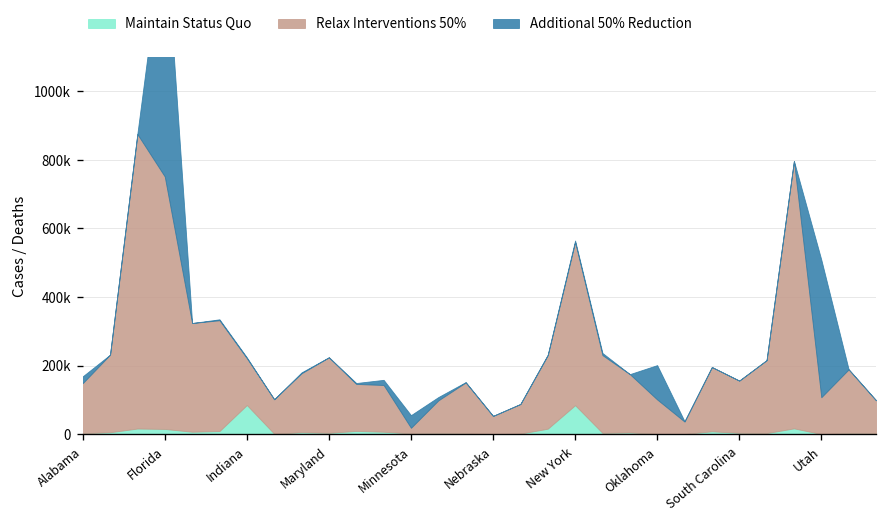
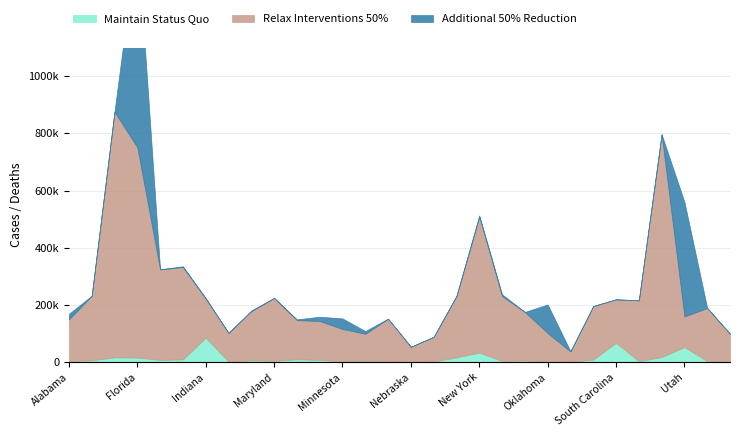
  {
    "Maintain Status Quo": {
      "Florida": 20000,
      "Indiana": 90000,
-     "New York": 80000,
-     "South Carolina": 0,
-     "Utah": 0
+     "New York": 30000,
+     "South Carolina": 70000,
+     "Utah": 50000
    },
    "Relax Interventions 50%": {
      "Alabama": 150000,
      "Florida": 740000,
-     "Minnesota": 20000,
+     "Minnesota": 110000,
      "Oklahoma": 100000,
      "Utah": 110000
    },
    "Additional 50% Reduction": {
      "Alabama": 20000,
      "Minnesota": 40000,
      "Oklahoma": 100000,
      "Utah": 400000
    }
  }
